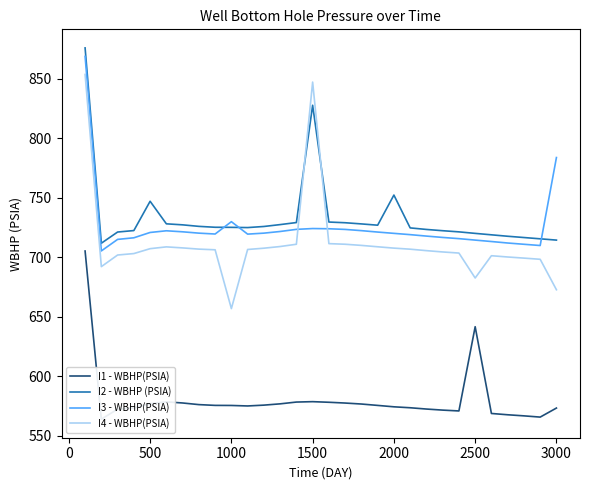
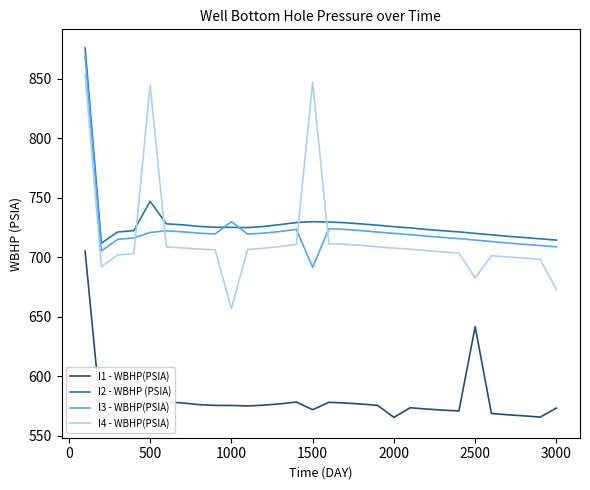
  {
    "I1 - WBHP(PSIA)": {
      "1000": 575,
-     "1500": 579,
-     "2000": 574,
+     "1500": 572,
+     "2000": 565,
      "2500": 642,
      "3000": 573
    },
    "I2 - WBHP (PSIA)": {
      "500": 747,
      "1000": 725,
-     "1500": 828,
-     "2000": 752,
+     "1500": 730,
+     "2000": 726,
      "2500": 720,
      "3000": 714
    },
    "I3 - WBHP(PSIA)": {
      "500": 721,
      "1000": 730,
-     "1500": 724,
+     "1500": 692,
      "2000": 720,
      "2500": 714,
-     "3000": 784
+     "3000": 709
    },
    "I4 - WBHP(PSIA)": {
-     "500": 707,
+     "500": 845,
      "1000": 657,
      "1500": 847,
      "2000": 708,
      "2500": 683,
      "3000": 673
    }
  }
